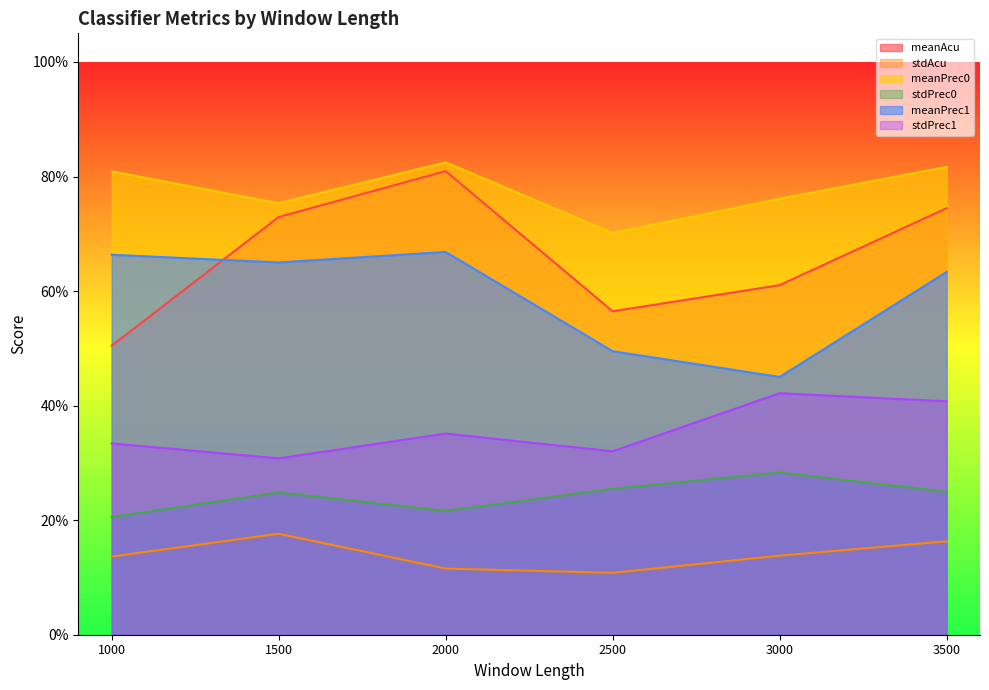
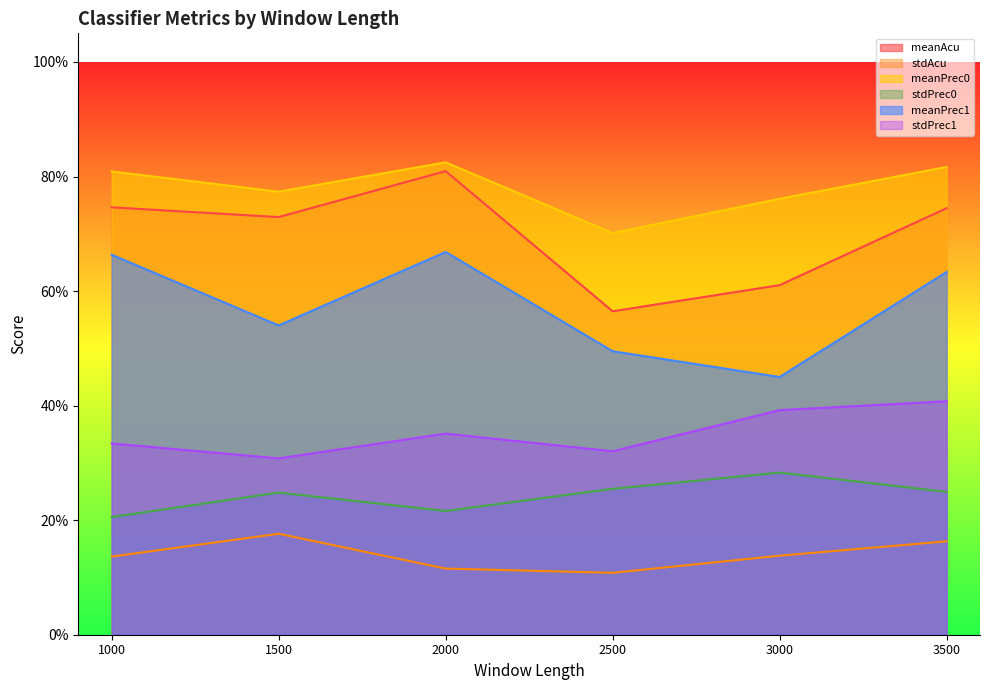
  {
    "meanAcu": {
-     "1000": "50%",
+     "1000": "75%",
      "1500": "73%",
      "2000": "81%",
      "2500": "56%",
      "3000": "61%",
      "3500": "74%"
    },
    "stdAcu": {
      "1000": "14%",
      "1500": "18%",
      "2000": "12%",
      "2500": "11%",
      "3000": "14%",
      "3500": "16%"
    },
    "meanPrec0": {
      "1000": "81%",
-     "1500": "75%",
+     "1500": "77%",
      "2000": "82%",
      "2500": "70%",
      "3000": "76%",
      "3500": "82%"
    },
    "stdPrec0": {
      "1000": "21%",
      "1500": "25%",
      "2000": "22%",
      "2500": "25%",
      "3000": "28%",
      "3500": "25%"
    },
    "meanPrec1": {
      "1000": "66%",
-     "1500": "65%",
+     "1500": "54%",
      "2000": "67%",
      "2500": "50%",
      "3000": "45%",
      "3500": "63%"
    },
    "stdPrec1": {
      "1000": "33%",
      "1500": "31%",
      "2000": "35%",
      "2500": "32%",
-     "3000": "42%",
+     "3000": "39%",
      "3500": "41%"
    }
  }
